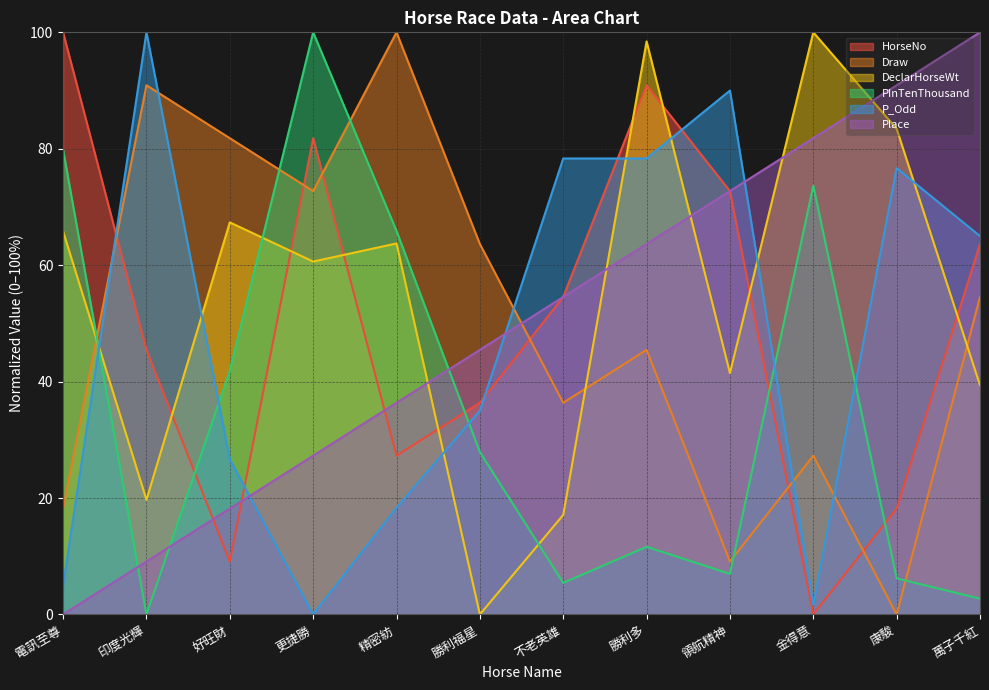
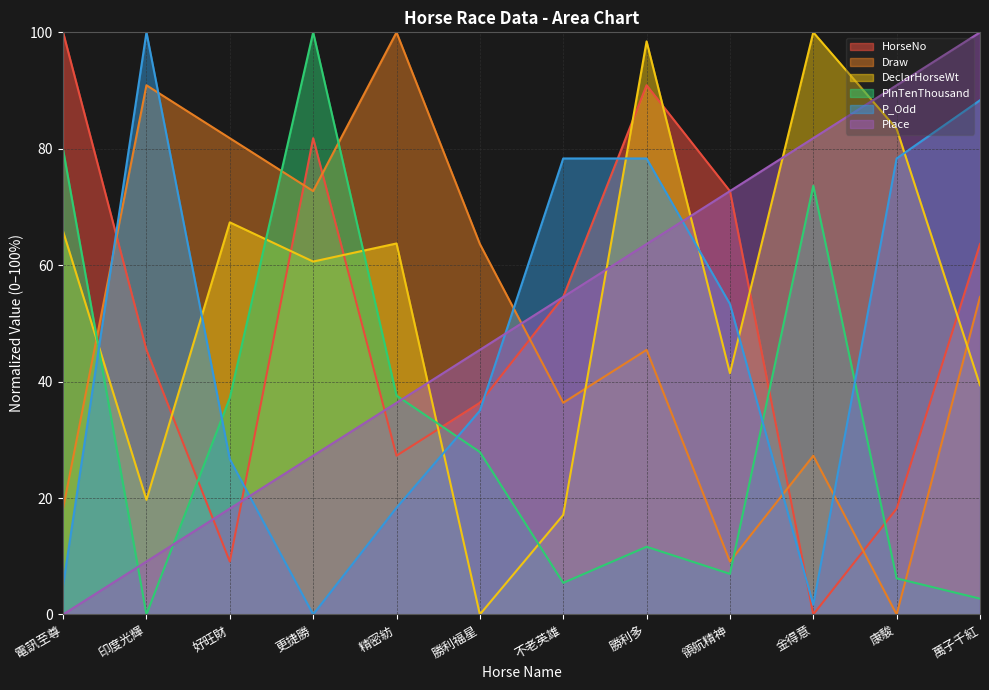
  {
    "PInTenThousand": {
      "電訊至尊": 80,
      "印度光輝": 0,
-     "好旺財": 42,
+     "好旺財": 37,
      "更捷勝": 100,
-     "精密紡": 66,
+     "精密紡": 38,
      "勝利福星": 28,
      "不老英雄": 5,
      "勝利多": 12,
      "領航精神": 7,
      "金得意": 74,
      "康駿": 6,
      "萬子千紅": 3
    },
    "P_Odd": {
      "電訊至尊": 5,
      "印度光輝": 100,
      "好旺財": 27,
      "更捷勝": 0,
      "精密紡": 18,
      "勝利福星": 35,
      "不老英雄": 78,
      "勝利多": 78,
-     "領航精神": 90,
+     "領航精神": 53,
      "金得意": 2,
-     "康駿": 77,
-     "萬子千紅": 65
+     "康駿": 78,
+     "萬子千紅": 88
    },
    "Place": {
      "電訊至尊": 0,
      "印度光輝": 9,
      "好旺財": 18,
      "更捷勝": 27,
      "精密紡": 36,
      "勝利福星": 45,
      "勝利多": 64,
      "金得意": 82,
      "萬子千紅": 100
    }
  }
